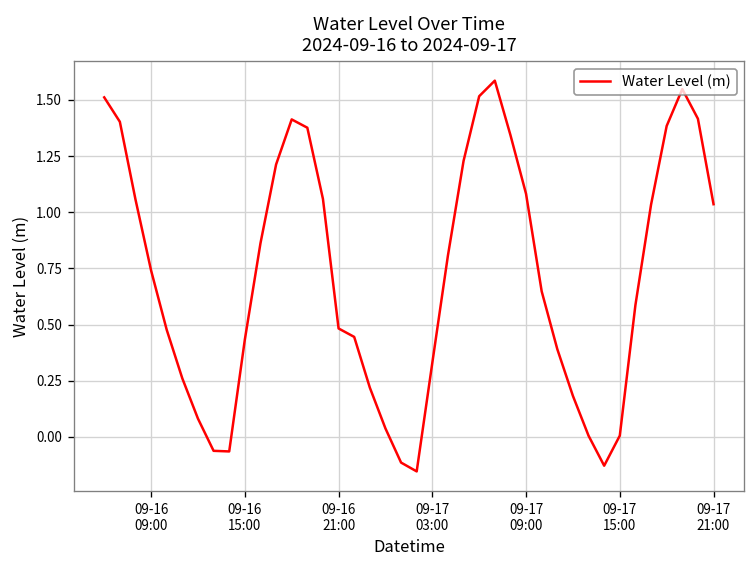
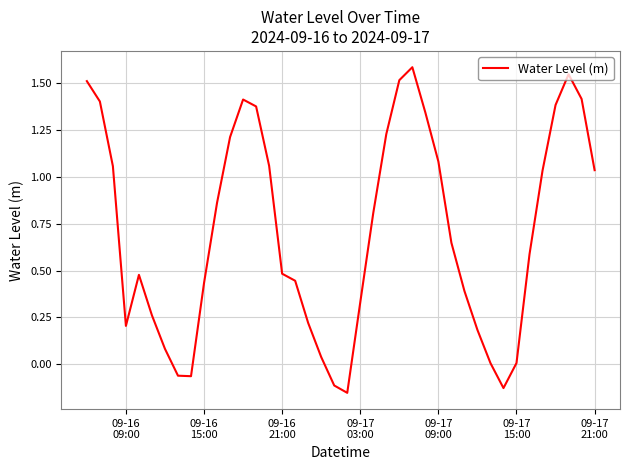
  {
-   "09-16 09:00": 0.74,
+   "09-16 09:00": 0.20,
    "09-16 15:00": 0.43,
    "09-16 21:00": 0.48,
    "09-17 03:00": 0.33,
    "09-17 09:00": 1.08,
    "09-17 15:00": 0.01,
    "09-17 21:00": 1.04
  }
